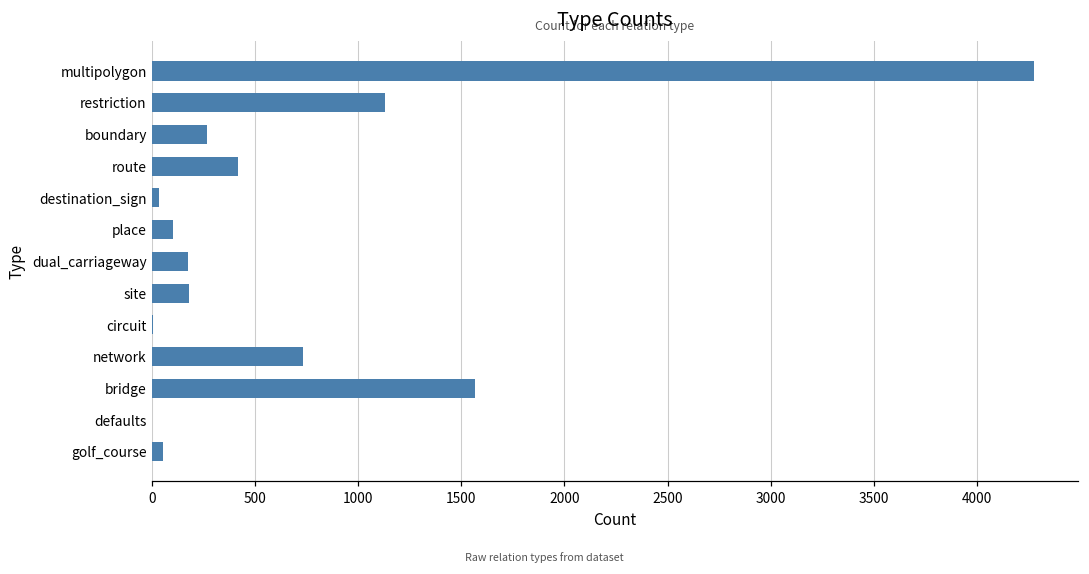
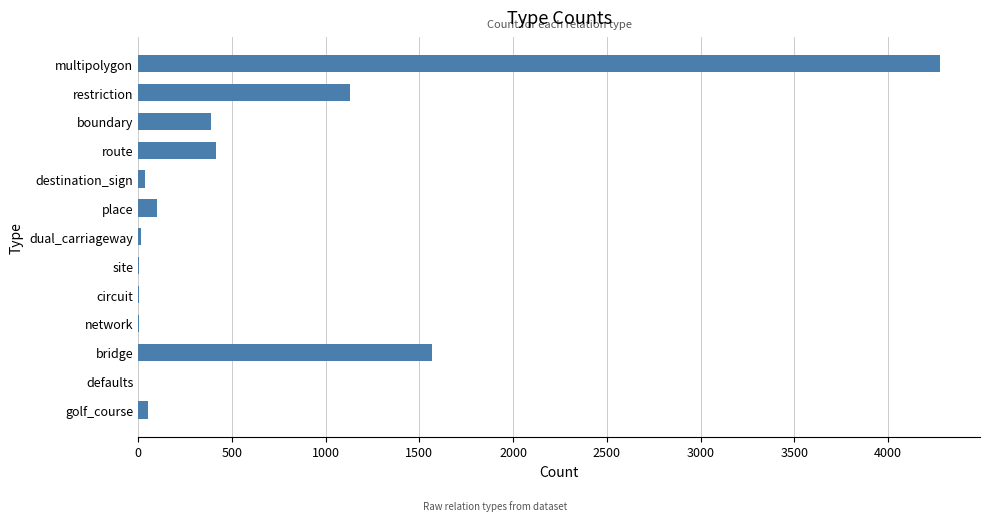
  {
    "multipolygon": 4280,
    "restriction": 1130,
-   "boundary": 270,
+   "boundary": 390,
    "route": 420,
    "destination_sign": 40,
    "place": 100,
-   "dual_carriageway": 180,
-   "site": 180,
-   "network": 730,
+   "dual_carriageway": 10,
+   "site": 10,
+   "network": 0,
    "bridge": 1570,
    "golf_course": 60
  }
